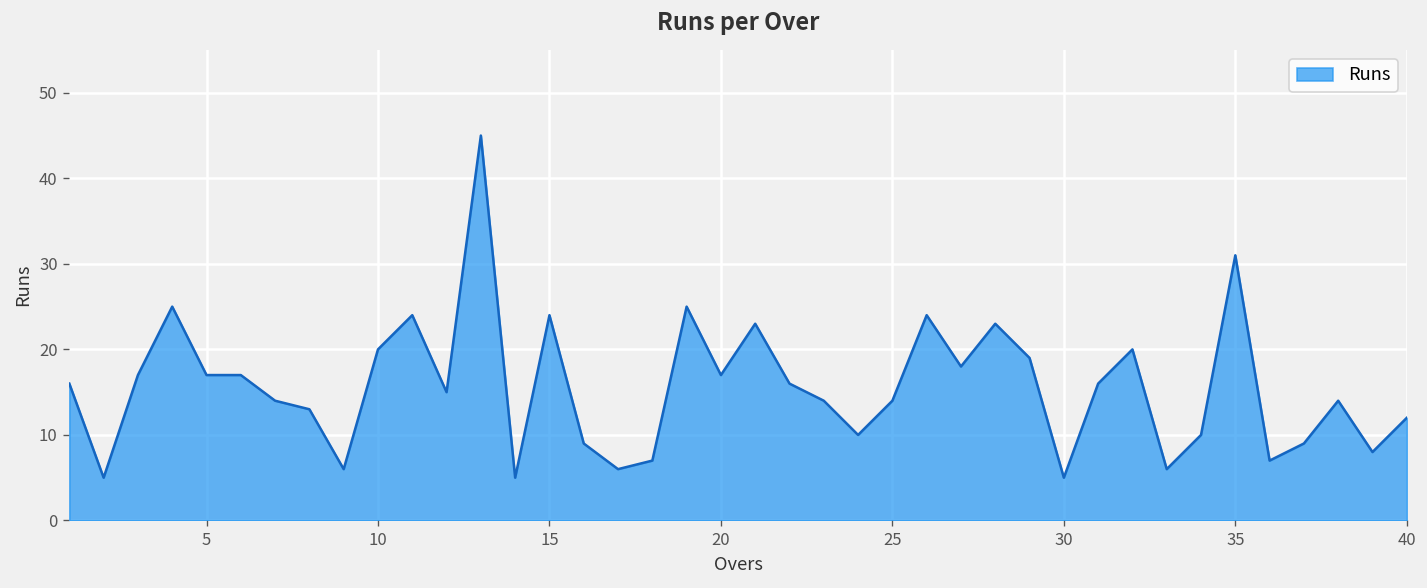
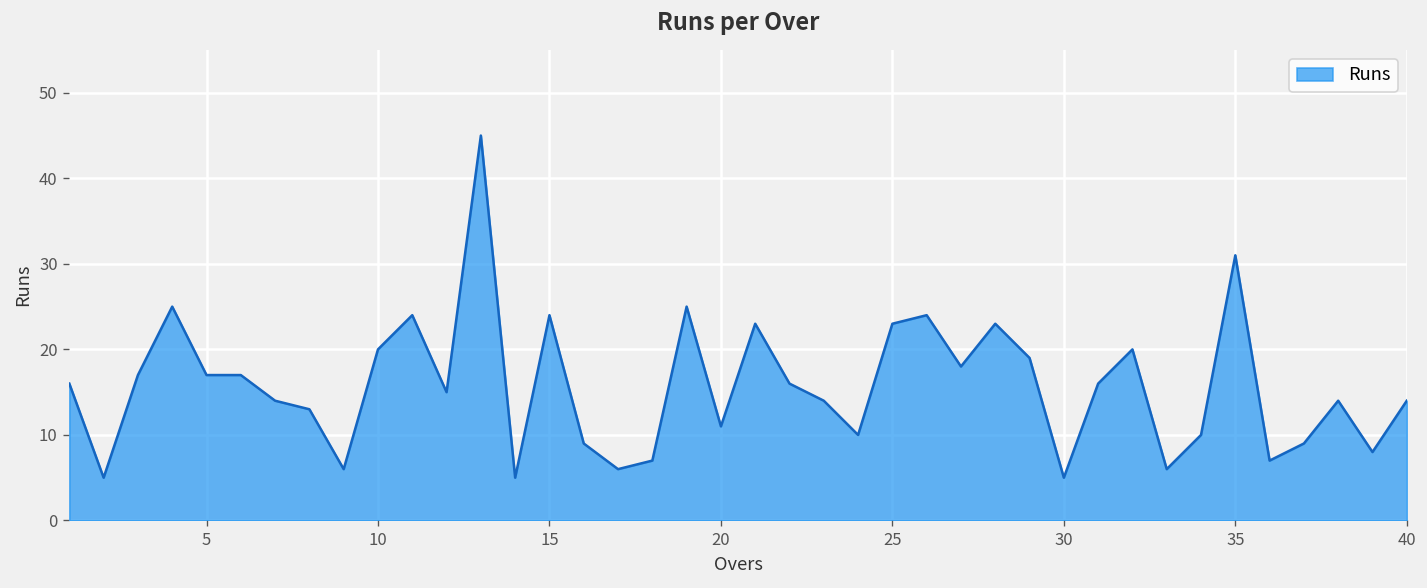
  {
    "5": 17,
    "10": 20,
    "15": 24,
-   "20": 17,
-   "25": 14,
+   "20": 11,
+   "25": 23,
    "30": 5,
    "35": 31,
-   "40": 12
+   "40": 14
  }
